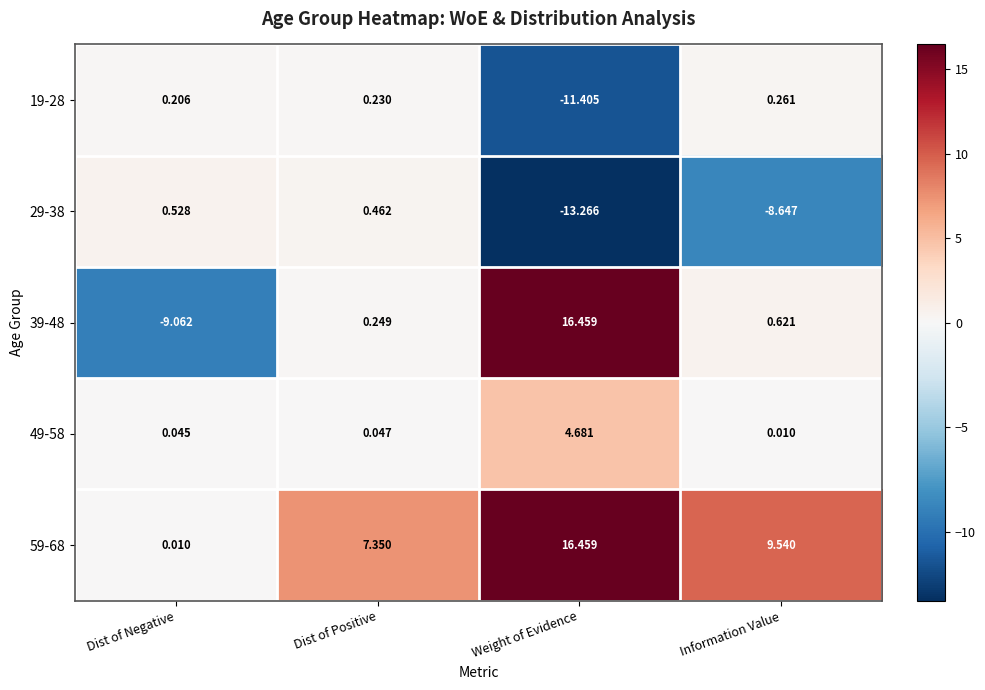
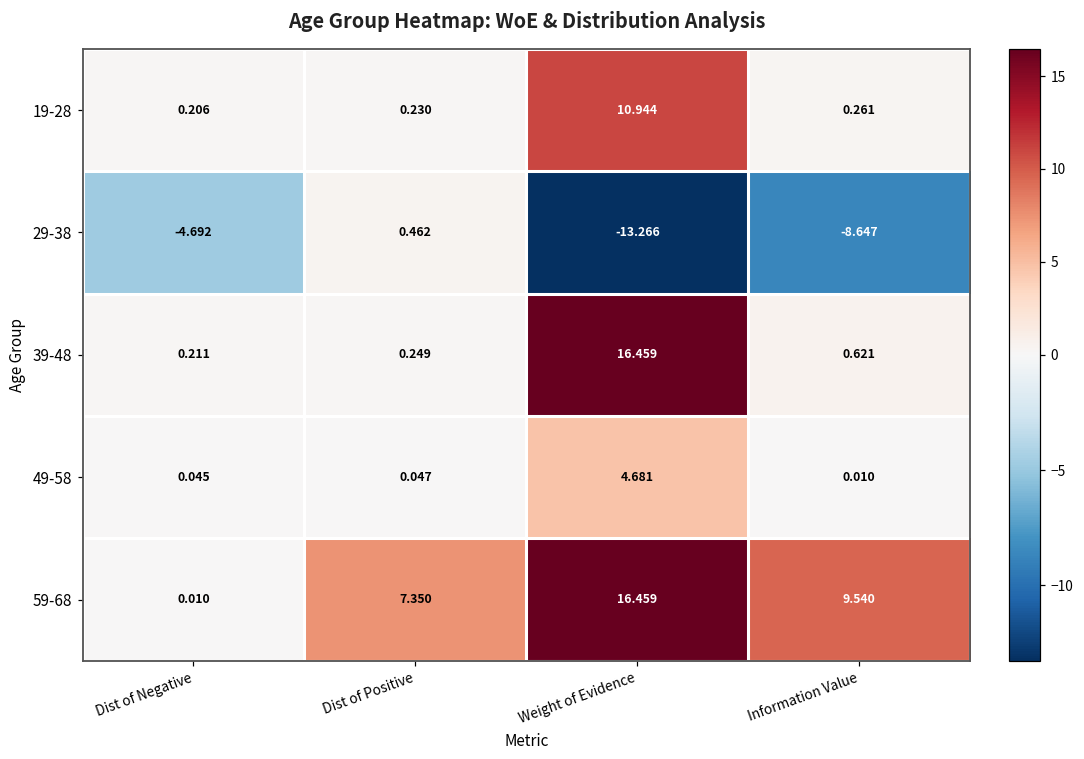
  {
    "19-28": {
      "Dist of Negative": 0.206,
      "Dist of Positive": 0.230,
-     "Weight of Evidence": -11.405,
+     "Weight of Evidence": 10.944,
      "Information Value": 0.261
    },
    "29-38": {
-     "Dist of Negative": 0.528,
+     "Dist of Negative": -4.692,
      "Dist of Positive": 0.462,
      "Weight of Evidence": -13.266,
      "Information Value": -8.647
    },
    "39-48": {
-     "Dist of Negative": -9.062,
+     "Dist of Negative": 0.211,
      "Dist of Positive": 0.249,
      "Weight of Evidence": 16.459,
      "Information Value": 0.621
    },
    "49-58": {
      "Dist of Negative": 0.045,
      "Dist of Positive": 0.047,
      "Weight of Evidence": 4.681,
      "Information Value": 0.010
    },
    "59-68": {
      "Dist of Negative": 0.010,
      "Dist of Positive": 7.350,
      "Weight of Evidence": 16.459,
      "Information Value": 9.540
    }
  }
